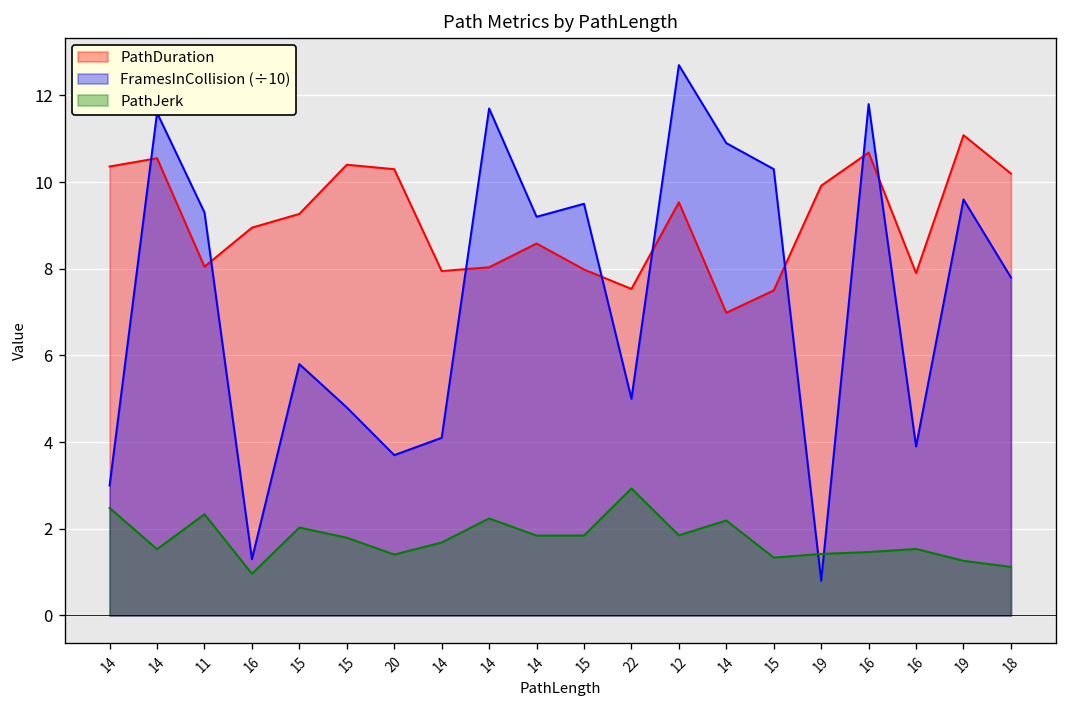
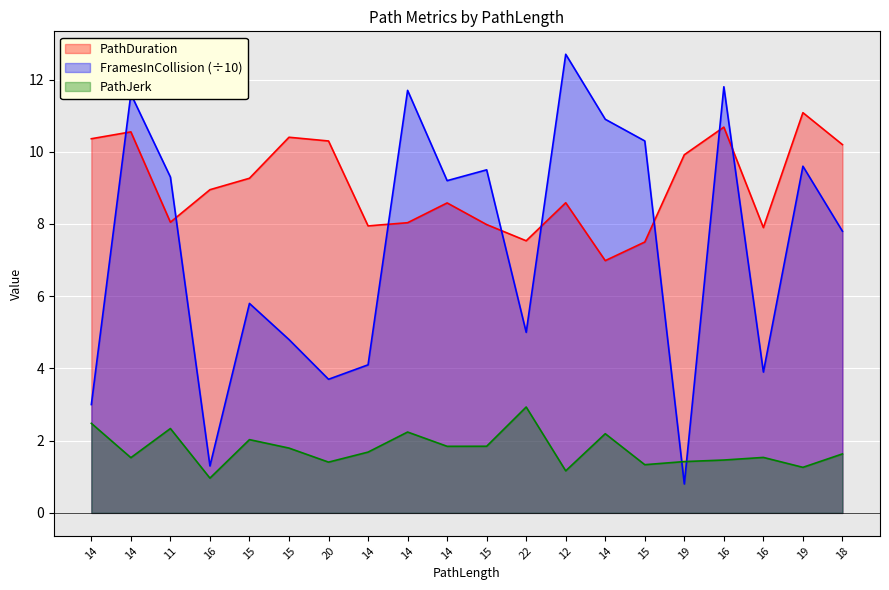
  {
    "PathDuration": {
      "11": 8.0,
      "20": 10.3,
      "22": 7.5,
-     "12": 9.5,
+     "12": 8.6,
      "18": 10.2
    },
    "FramesInCollision (÷10)": {
      "11": 9.3,
      "20": 3.7,
      "22": 5.0,
      "12": 12.7,
      "18": 7.8
    },
    "PathJerk": {
      "11": 2.3,
      "20": 1.4,
      "22": 2.9,
-     "12": 1.8,
-     "18": 1.1
+     "12": 1.2,
+     "18": 1.6
    }
  }
